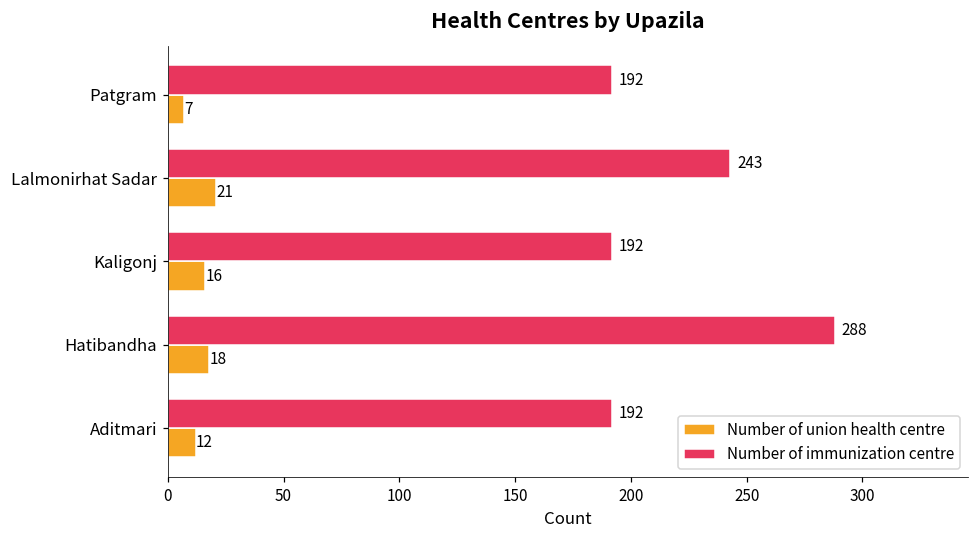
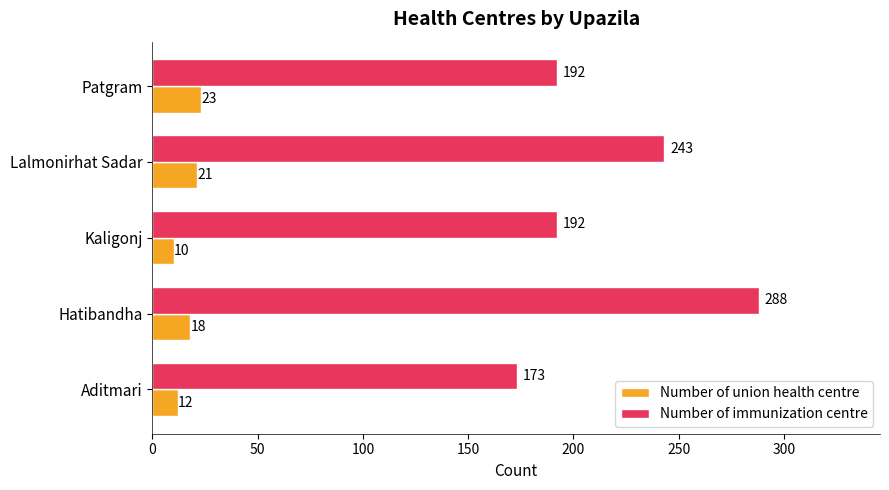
  {
    "Number of union health centre": {
-     "Patgram": 7,
+     "Patgram": 23,
      "Lalmonirhat Sadar": 21,
-     "Kaligonj": 16,
+     "Kaligonj": 10,
      "Hatibandha": 18,
      "Aditmari": 12
    },
    "Number of immunization centre": {
      "Patgram": 192,
      "Lalmonirhat Sadar": 243,
      "Kaligonj": 192,
      "Hatibandha": 288,
-     "Aditmari": 192
+     "Aditmari": 173
    }
  }
